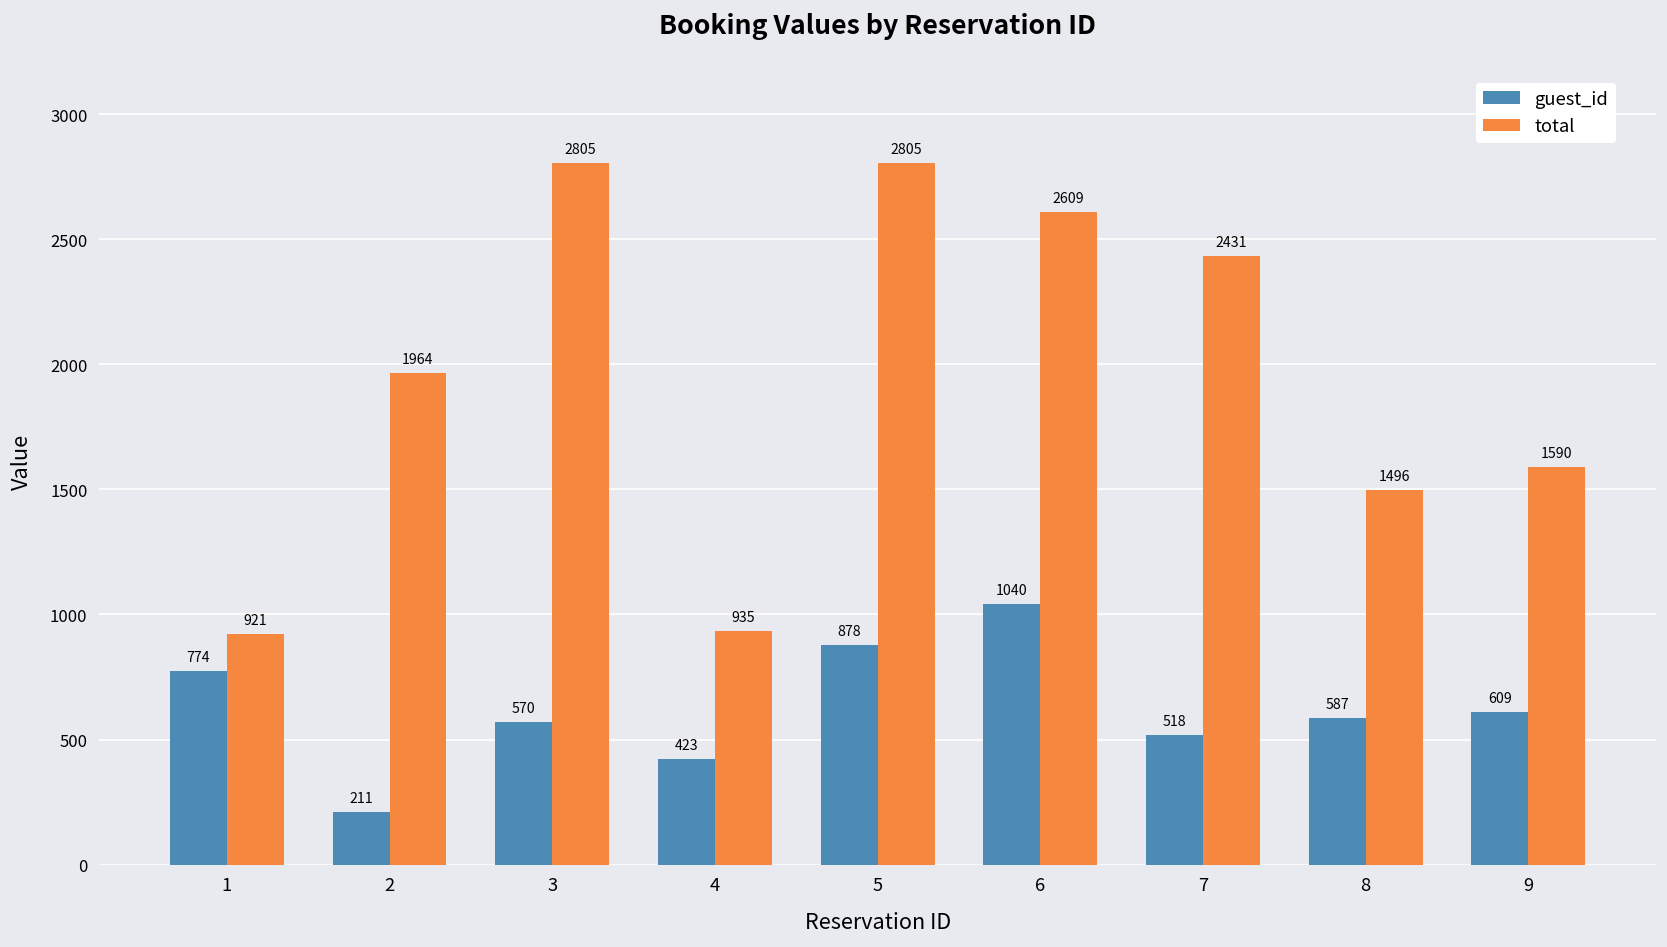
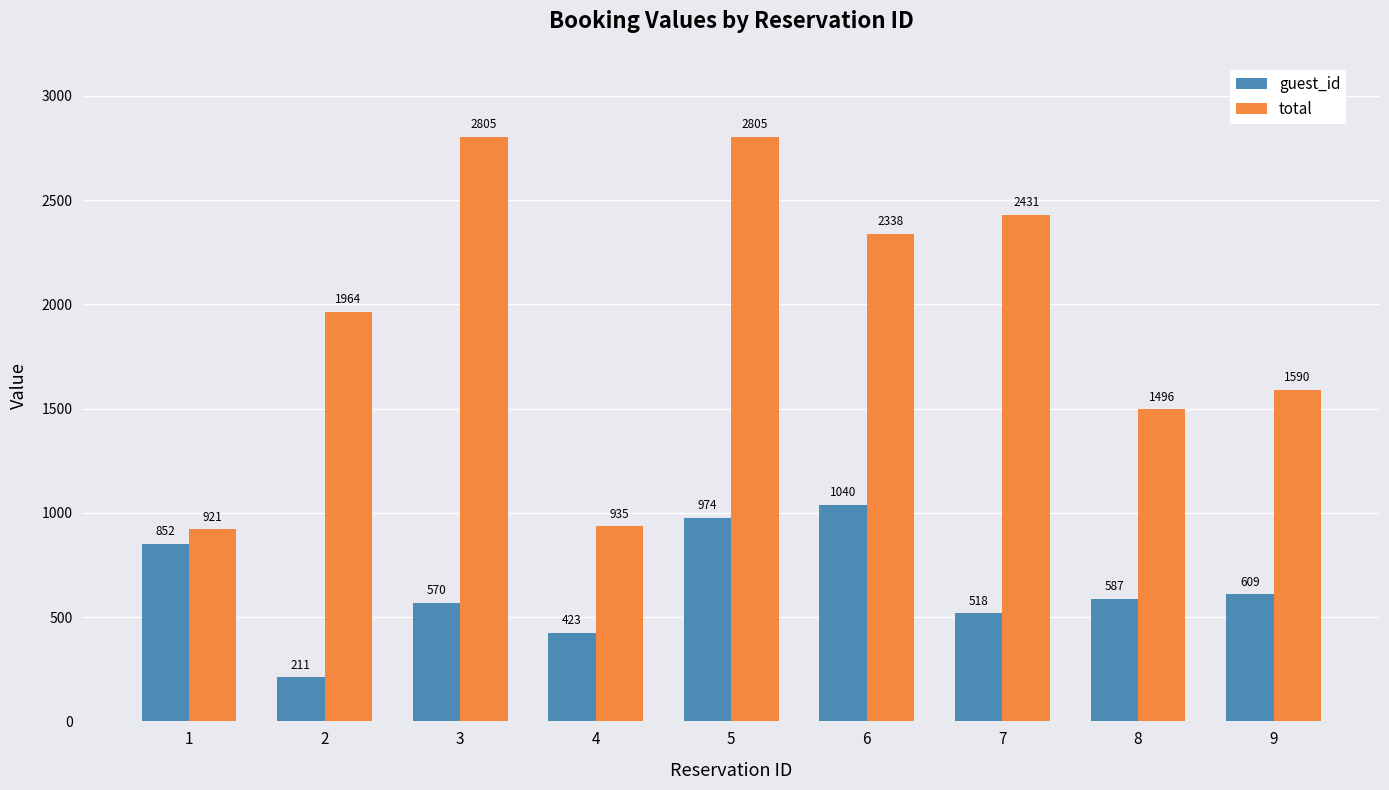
  {
    "guest_id": {
-     "1": 774,
+     "1": 852,
      "2": 211,
      "3": 570,
      "4": 423,
-     "5": 878,
+     "5": 974,
      "6": 1040,
      "7": 518,
      "8": 587,
      "9": 609
    },
    "total": {
      "1": 921,
      "2": 1964,
      "3": 2805,
      "4": 935,
      "5": 2805,
-     "6": 2609,
+     "6": 2338,
      "7": 2431,
      "8": 1496,
      "9": 1590
    }
  }
